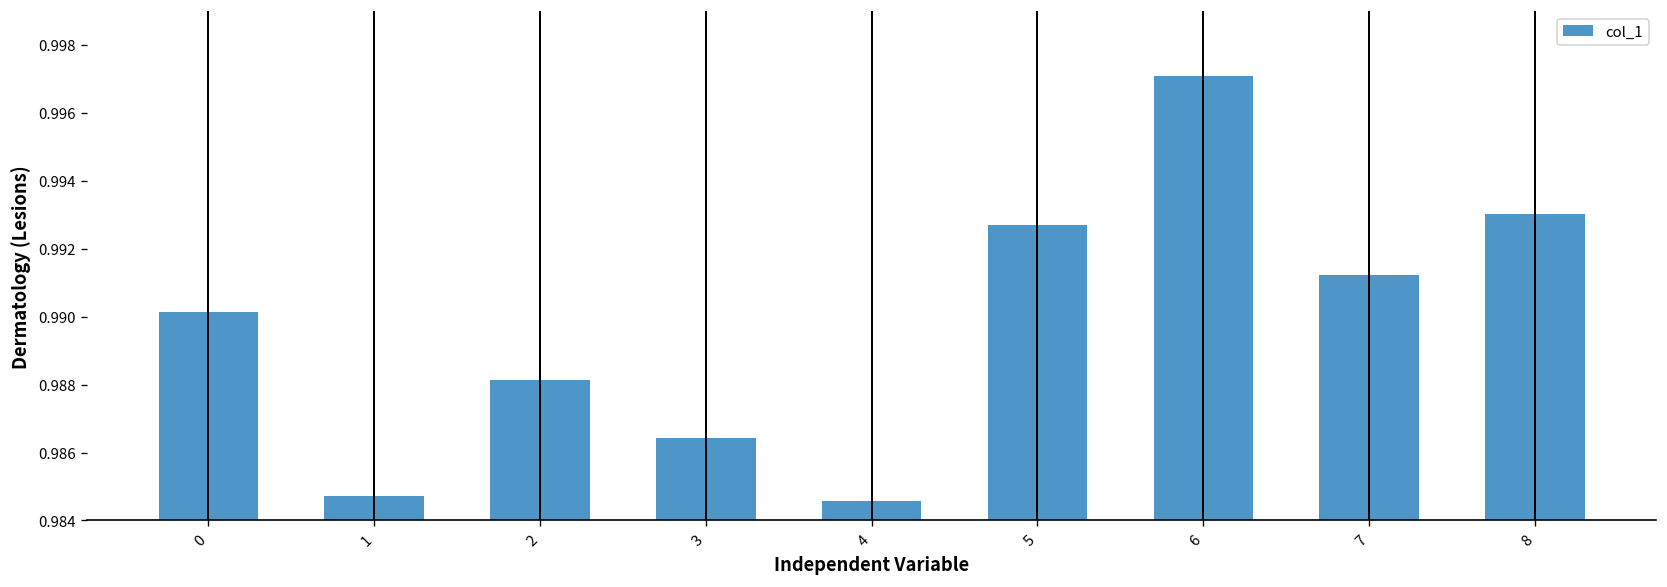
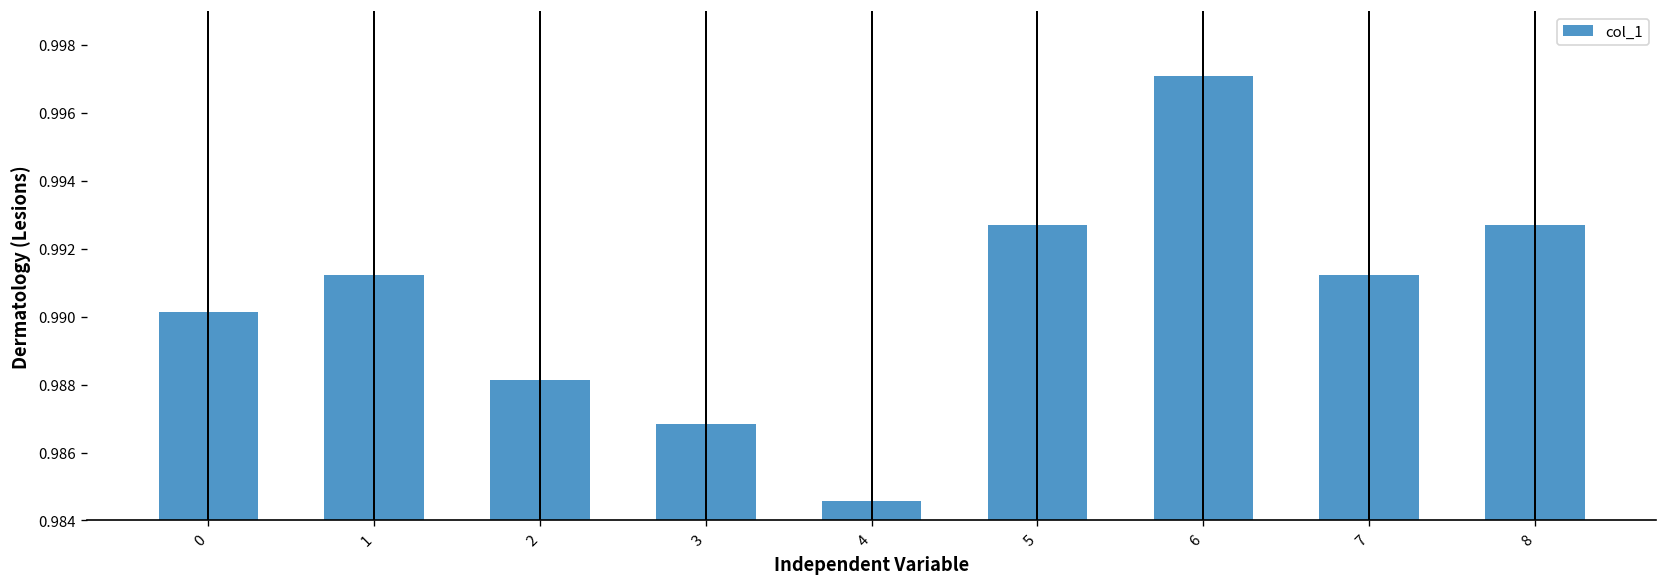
  {
    "0": 0.9901,
-   "1": 0.9847,
+   "1": 0.9912,
    "2": 0.9881,
-   "3": 0.9864,
+   "3": 0.9868,
    "4": 0.9846,
    "5": 0.9927,
    "6": 0.9971,
    "7": 0.9912,
-   "8": 0.9930
+   "8": 0.9927
  }
